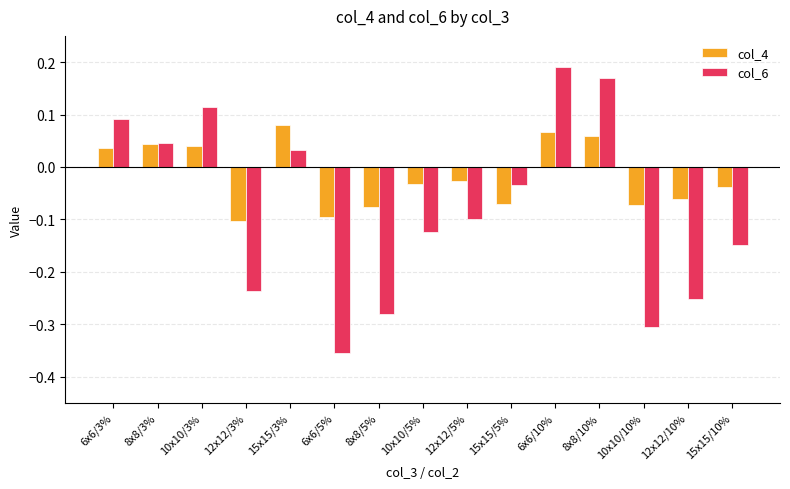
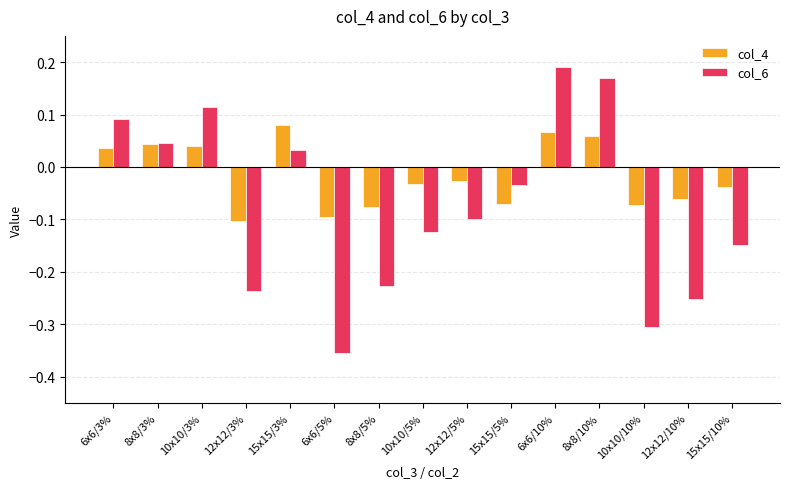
  {
    "col_4": {
      "6x6/3%": 0.04,
      "8x8/3%": 0.04,
      "10x10/3%": 0.04,
      "12x12/3%": -0.10,
      "15x15/3%": 0.08,
      "6x6/5%": -0.10,
      "8x8/5%": -0.08,
      "10x10/5%": -0.03,
      "12x12/5%": -0.03,
      "15x15/5%": -0.07,
      "6x6/10%": 0.07,
      "8x8/10%": 0.06,
      "10x10/10%": -0.07,
      "12x12/10%": -0.06,
      "15x15/10%": -0.04
    },
    "col_6": {
      "6x6/3%": 0.09,
      "8x8/3%": 0.05,
      "10x10/3%": 0.12,
      "12x12/3%": -0.24,
      "15x15/3%": 0.03,
      "6x6/5%": -0.35,
-     "8x8/5%": -0.28,
+     "8x8/5%": -0.23,
      "10x10/5%": -0.12,
      "12x12/5%": -0.10,
      "15x15/5%": -0.03,
      "6x6/10%": 0.19,
      "8x8/10%": 0.17,
      "10x10/10%": -0.31,
      "12x12/10%": -0.25,
      "15x15/10%": -0.15
    }
  }
